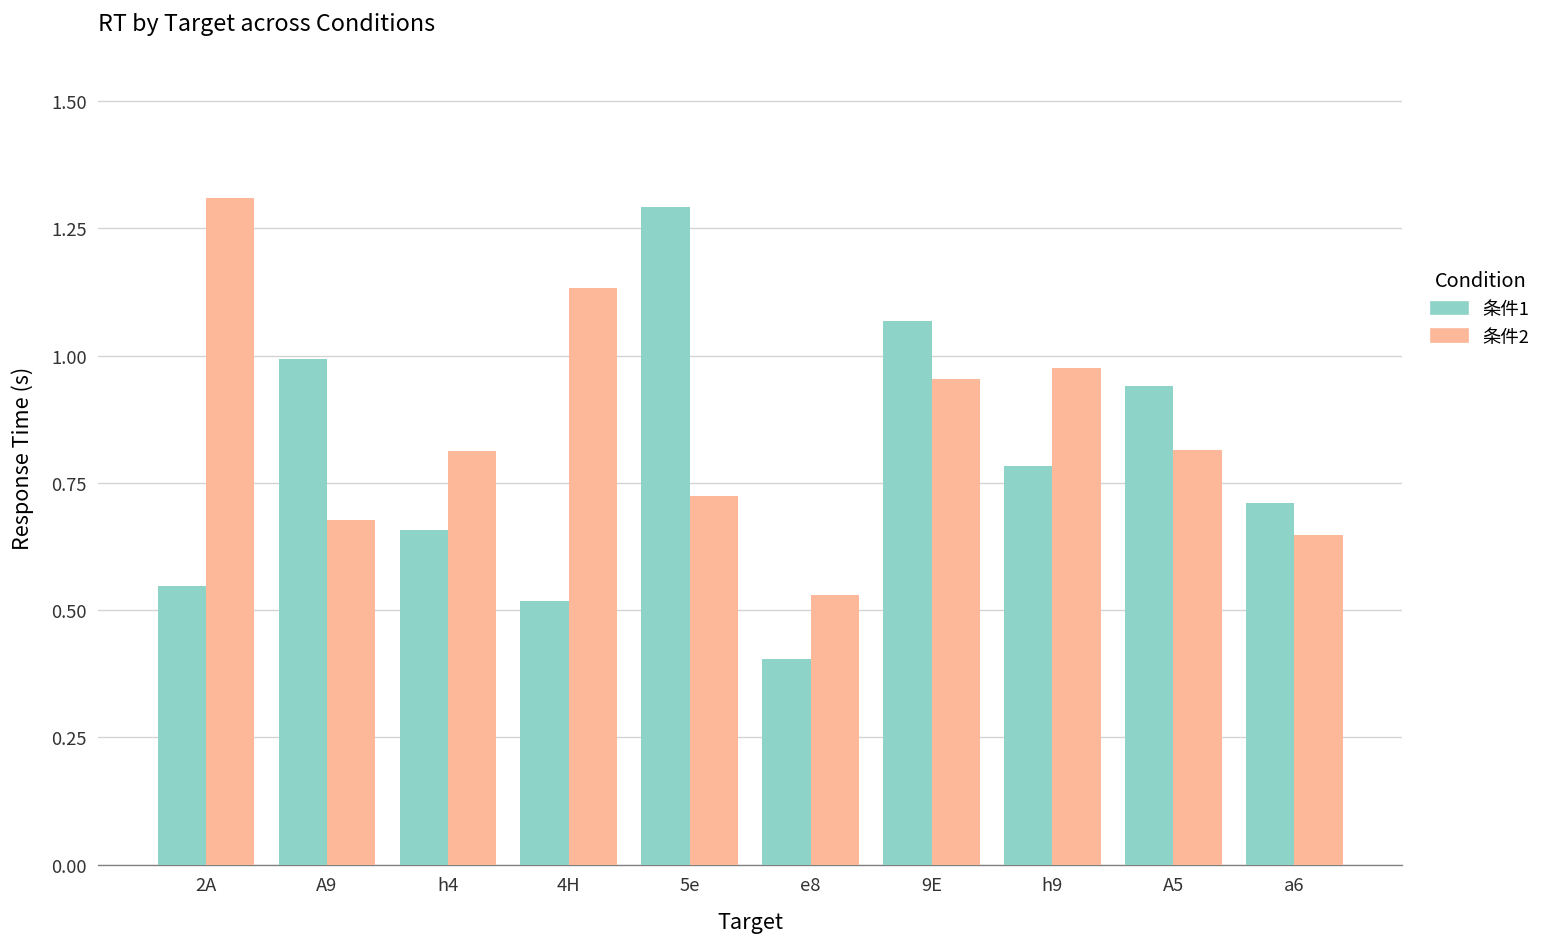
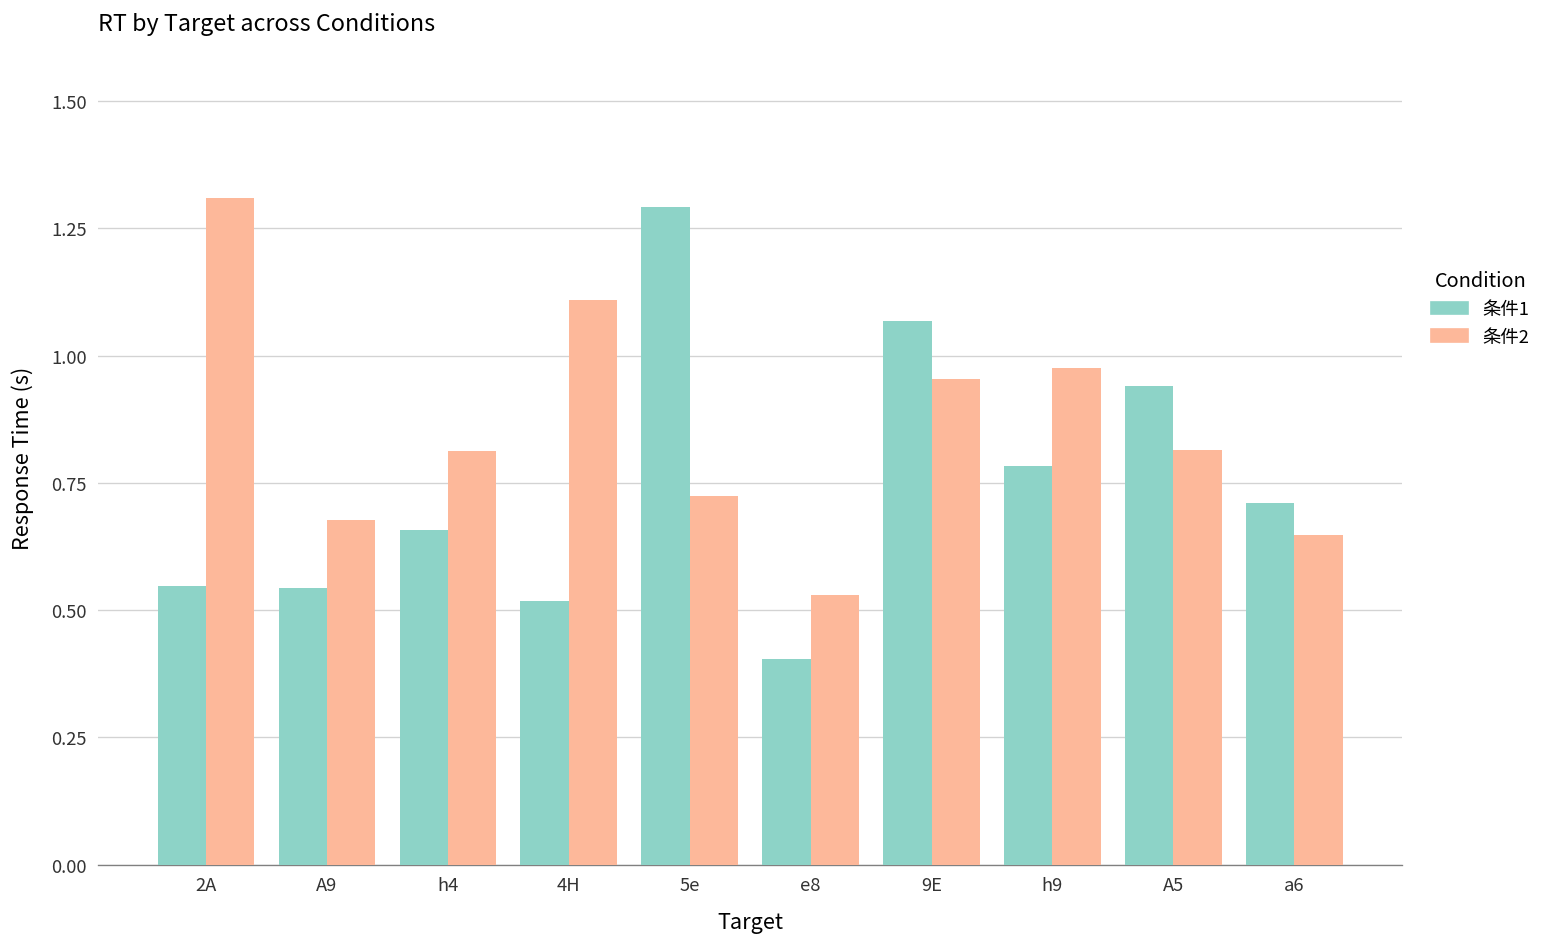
  {
    "条件1": {
      "2A": 0.55,
-     "A9": 0.99,
+     "A9": 0.54,
      "h4": 0.66,
      "4H": 0.52,
      "5e": 1.29,
      "e8": 0.40,
      "9E": 1.07,
      "h9": 0.78,
      "A5": 0.94,
      "a6": 0.71
    },
    "条件2": {
      "2A": 1.31,
      "A9": 0.68,
      "h4": 0.81,
-     "4H": 1.13,
+     "4H": 1.11,
      "5e": 0.72,
      "e8": 0.53,
      "9E": 0.95,
      "h9": 0.98,
      "A5": 0.81,
      "a6": 0.65
    }
  }
